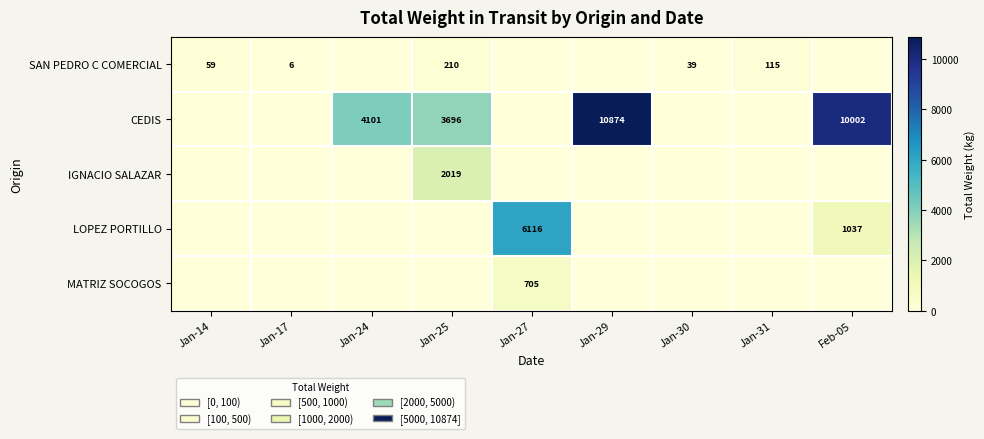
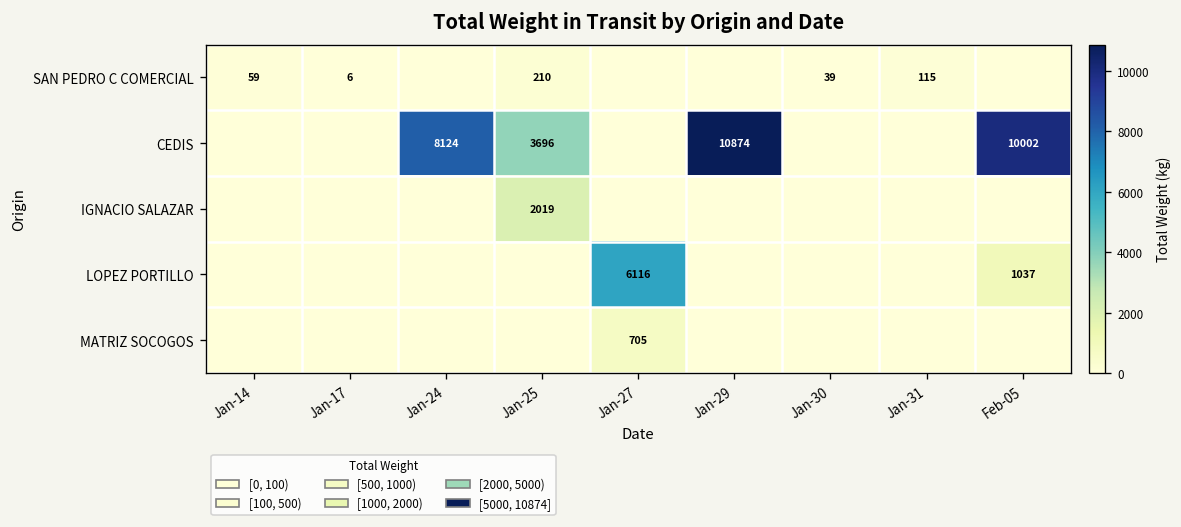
  {
    "SAN PEDRO C COMERCIAL": {
      "Jan-14": 59,
      "Jan-17": 6,
      "Jan-25": 210,
      "Jan-30": 39,
      "Jan-31": 115
    },
    "CEDIS": {
-     "Jan-24": 4101,
+     "Jan-24": 8124,
      "Jan-25": 3696,
      "Jan-29": 10874,
      "Feb-05": 10002
    },
    "IGNACIO SALAZAR": {
      "Jan-25": 2019
    },
    "LOPEZ PORTILLO": {
      "Jan-27": 6116,
      "Feb-05": 1037
    },
    "MATRIZ SOCOGOS": {
      "Jan-27": 705
    }
  }
